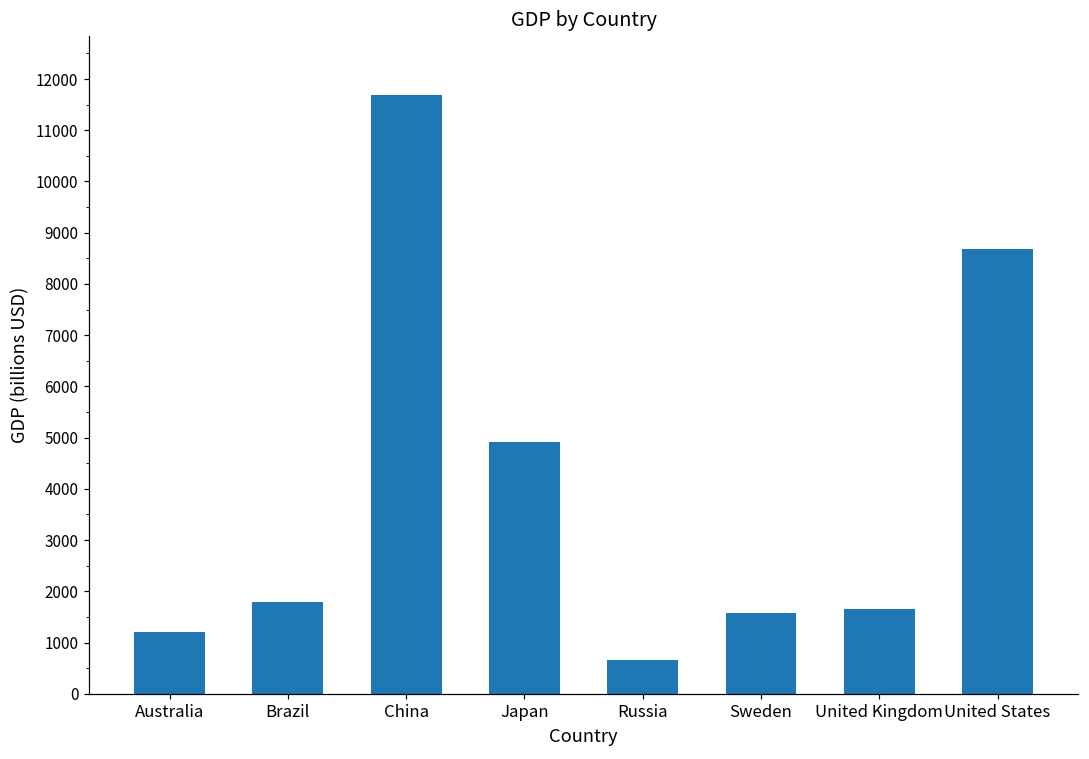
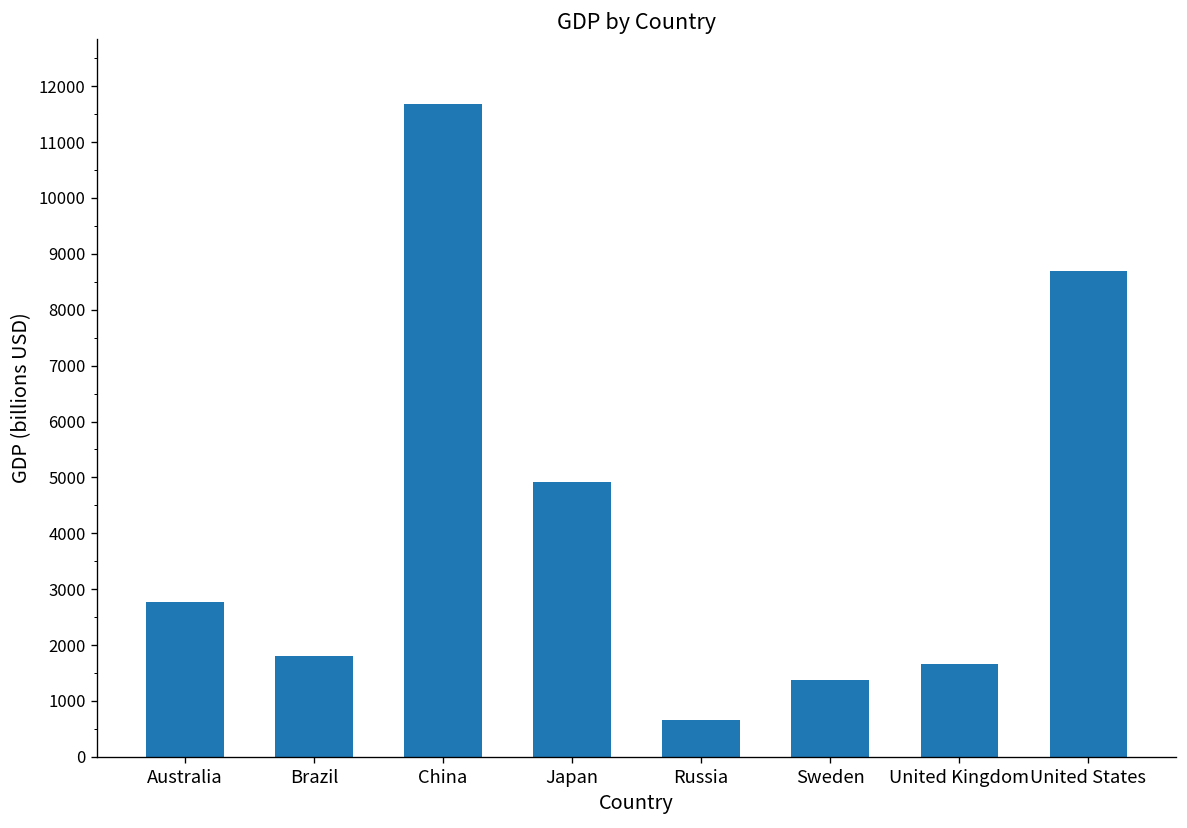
  {
-   "Australia": 1200,
+   "Australia": 2800,
    "Brazil": 1800,
    "China": 11700,
    "Japan": 4900,
    "Russia": 700,
-   "Sweden": 1600,
+   "Sweden": 1400,
    "United Kingdom": 1700,
    "United States": 8700
  }
